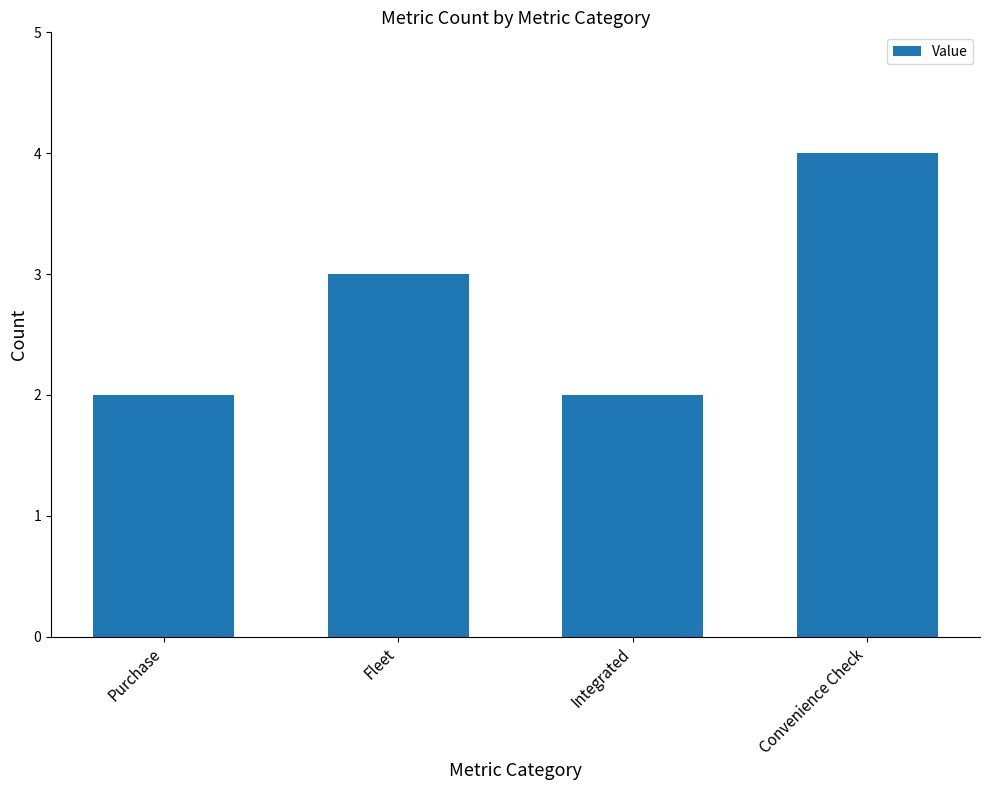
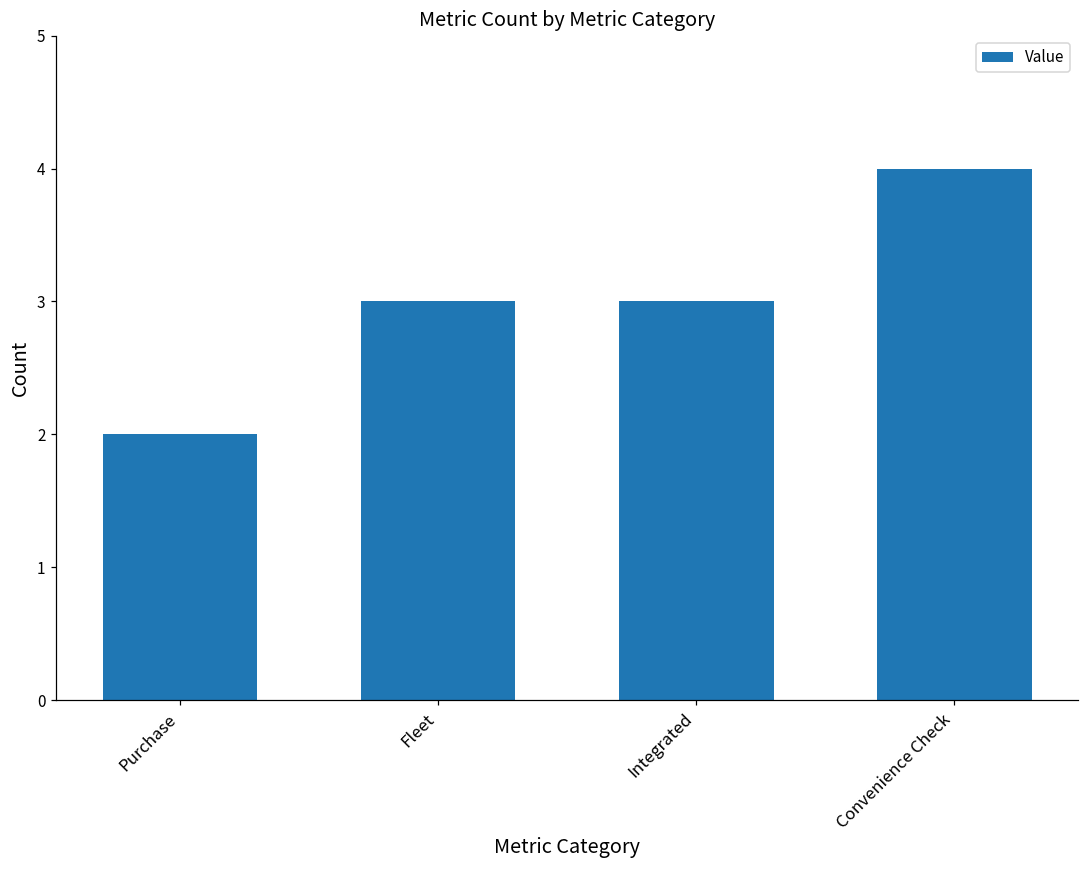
  {
    "Purchase": 2,
    "Fleet": 3,
-   "Integrated": 2,
+   "Integrated": 3,
    "Convenience Check": 4
  }
